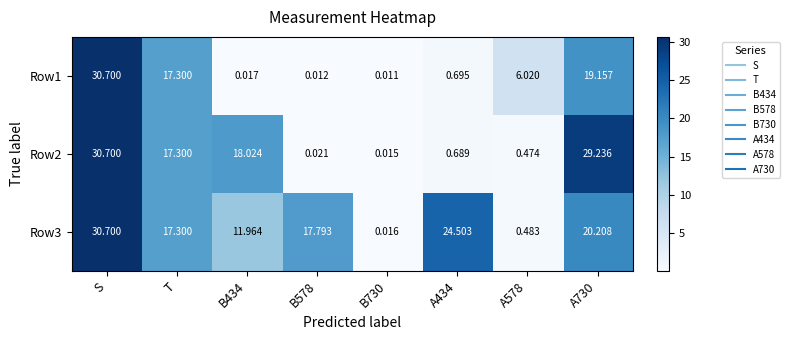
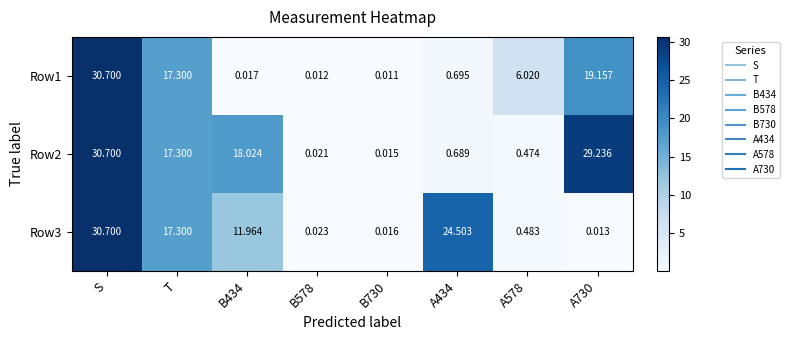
  {
    "Row1": {
      "S": 30.700,
      "T": 17.300,
      "B434": 0.017,
      "B578": 0.012,
      "B730": 0.011,
      "A434": 0.695,
      "A578": 6.020,
      "A730": 19.157
    },
    "Row2": {
      "S": 30.700,
      "T": 17.300,
      "B434": 18.024,
      "B578": 0.021,
      "B730": 0.015,
      "A434": 0.689,
      "A578": 0.474,
      "A730": 29.236
    },
    "Row3": {
      "S": 30.700,
      "T": 17.300,
      "B434": 11.964,
-     "B578": 17.793,
+     "B578": 0.023,
      "B730": 0.016,
      "A434": 24.503,
      "A578": 0.483,
-     "A730": 20.208
+     "A730": 0.013
    }
  }
